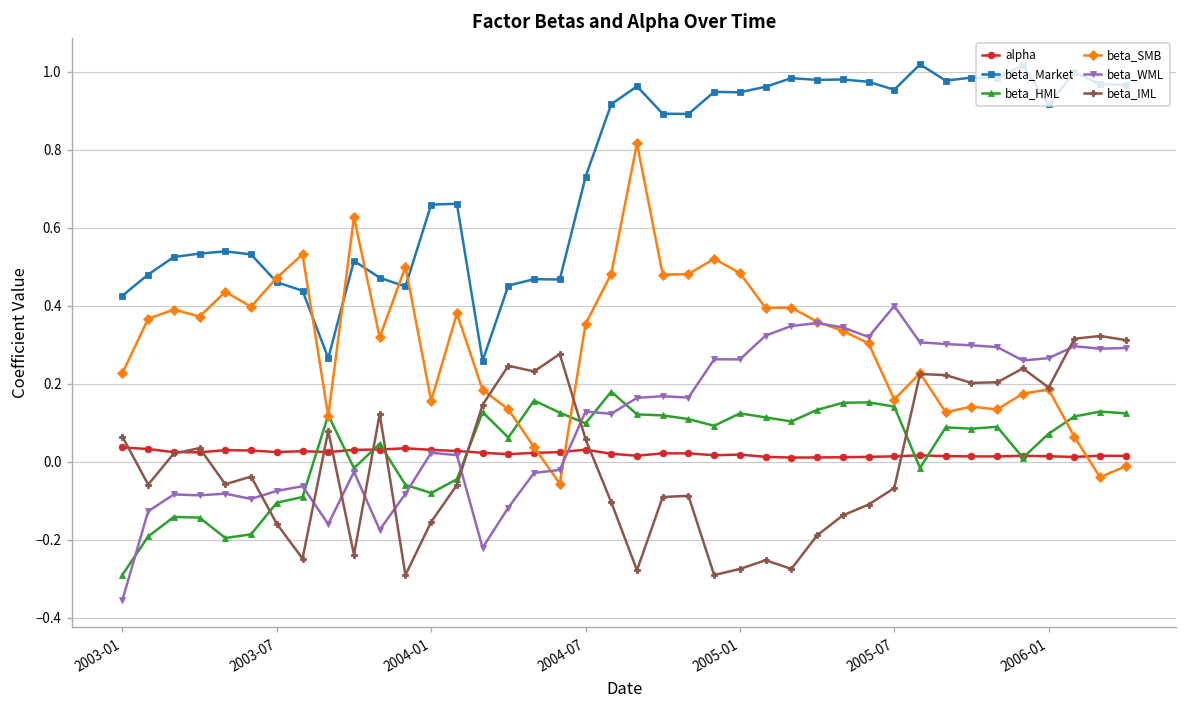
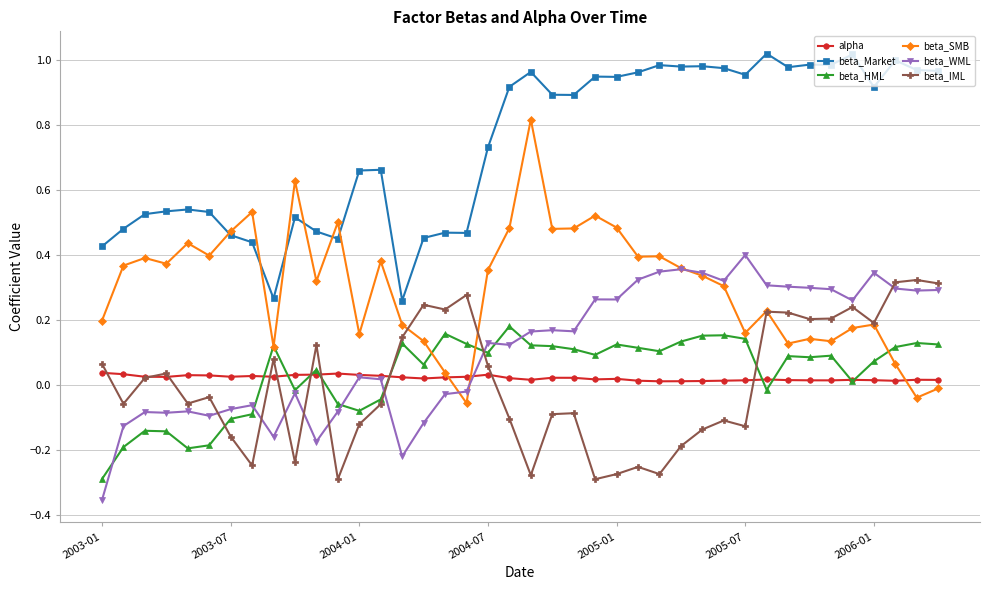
  {
    "alpha": {
      "2003-01": 0.04,
      "2003-07": 0.02,
      "2004-07": 0.03,
      "2005-01": 0.02,
      "2005-07": 0.01,
      "2006-01": 0.01
    },
    "beta_Market": {
      "2003-01": 0.43,
      "2003-07": 0.46,
      "2004-01": 0.66,
      "2004-07": 0.73,
      "2005-01": 0.95,
      "2005-07": 0.95,
      "2006-01": 0.92
    },
    "beta_HML": {
      "2003-01": -0.29,
      "2003-07": -0.11,
      "2004-01": -0.08,
      "2004-07": 0.10,
      "2005-01": 0.12,
      "2005-07": 0.14,
      "2006-01": 0.07
    },
    "beta_SMB": {
-     "2003-01": 0.23,
+     "2003-01": 0.20,
      "2003-07": 0.47,
      "2004-01": 0.16,
      "2004-07": 0.35,
      "2005-01": 0.48,
      "2005-07": 0.16
    },
    "beta_WML": {
      "2003-01": -0.36,
      "2003-07": -0.08,
      "2004-07": 0.13,
      "2005-01": 0.26,
      "2005-07": 0.40,
-     "2006-01": 0.27
+     "2006-01": 0.34
    },
    "beta_IML": {
      "2003-01": 0.06,
      "2003-07": -0.16,
-     "2004-01": -0.15,
+     "2004-01": -0.12,
      "2004-07": 0.06,
      "2005-01": -0.28,
-     "2005-07": -0.07
+     "2005-07": -0.13
    }
  }
